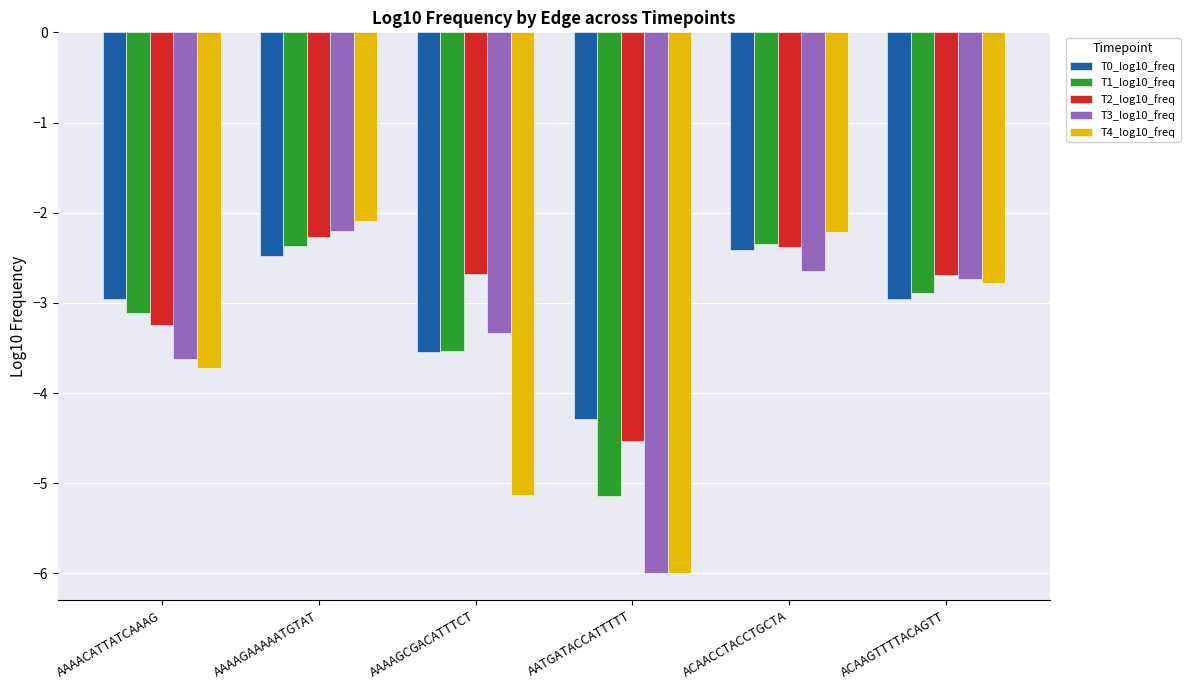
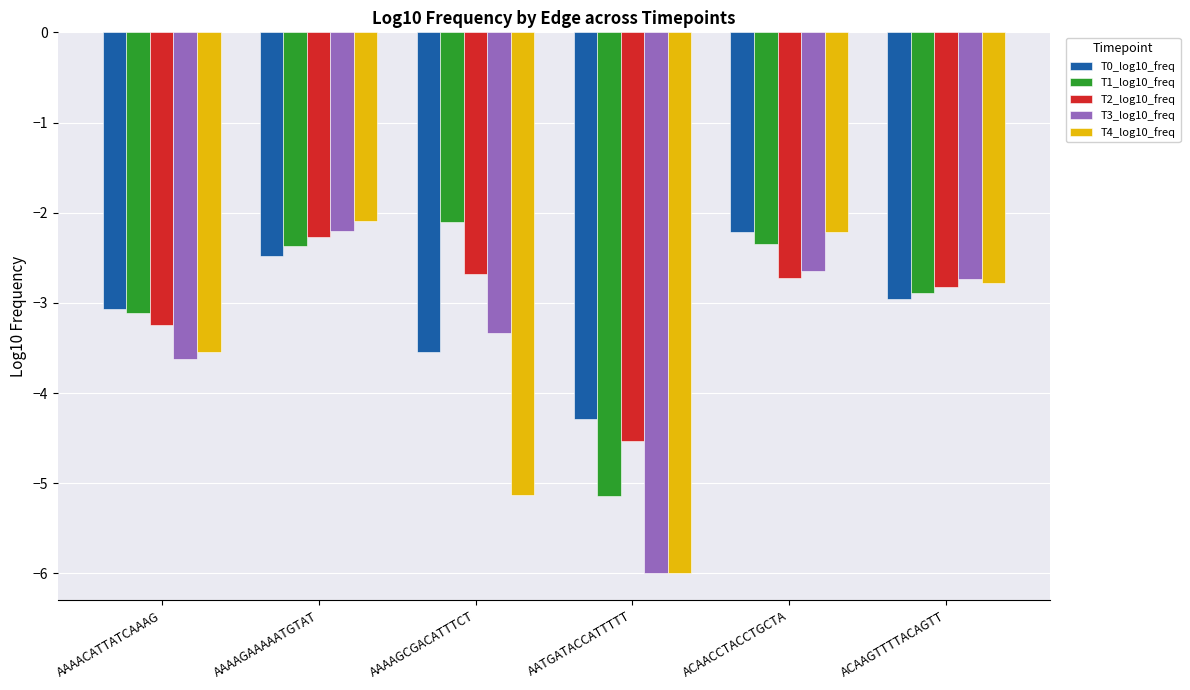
  {
    "T0_log10_freq": {
-     "AAAACATTATCAAAG": -3.0,
+     "AAAACATTATCAAAG": -3.1,
      "AAAAGAAAAATGTAT": -2.5,
      "AAAAGCGACATTTCT": -3.5,
      "AATGATACCATTTTT": -4.3,
-     "ACAACCTACCTGCTA": -2.4,
+     "ACAACCTACCTGCTA": -2.2,
      "ACAAGTTTTACAGTT": -3.0
    },
    "T1_log10_freq": {
      "AAAACATTATCAAAG": -3.1,
      "AAAAGAAAAATGTAT": -2.4,
-     "AAAAGCGACATTTCT": -3.5,
+     "AAAAGCGACATTTCT": -2.1,
      "AATGATACCATTTTT": -5.1,
      "ACAACCTACCTGCTA": -2.4,
      "ACAAGTTTTACAGTT": -2.9
    },
    "T2_log10_freq": {
      "AAAACATTATCAAAG": -3.2,
      "AAAAGAAAAATGTAT": -2.3,
      "AAAAGCGACATTTCT": -2.7,
      "AATGATACCATTTTT": -4.5,
-     "ACAACCTACCTGCTA": -2.4,
-     "ACAAGTTTTACAGTT": -2.7
+     "ACAACCTACCTGCTA": -2.7,
+     "ACAAGTTTTACAGTT": -2.8
    },
    "T3_log10_freq": {
      "AAAACATTATCAAAG": -3.6,
      "AAAAGAAAAATGTAT": -2.2,
      "AAAAGCGACATTTCT": -3.3,
      "AATGATACCATTTTT": -6.0,
      "ACAACCTACCTGCTA": -2.7,
      "ACAAGTTTTACAGTT": -2.7
    },
    "T4_log10_freq": {
-     "AAAACATTATCAAAG": -3.7,
+     "AAAACATTATCAAAG": -3.5,
      "AAAAGAAAAATGTAT": -2.1,
      "AAAAGCGACATTTCT": -5.1,
      "AATGATACCATTTTT": -6.0,
      "ACAACCTACCTGCTA": -2.2,
      "ACAAGTTTTACAGTT": -2.8
    }
  }
